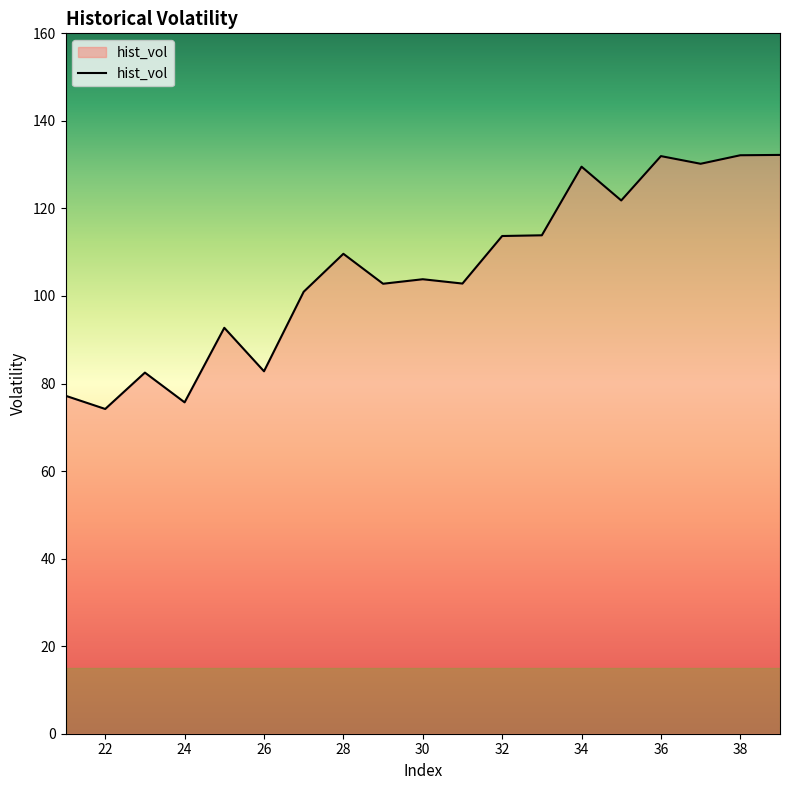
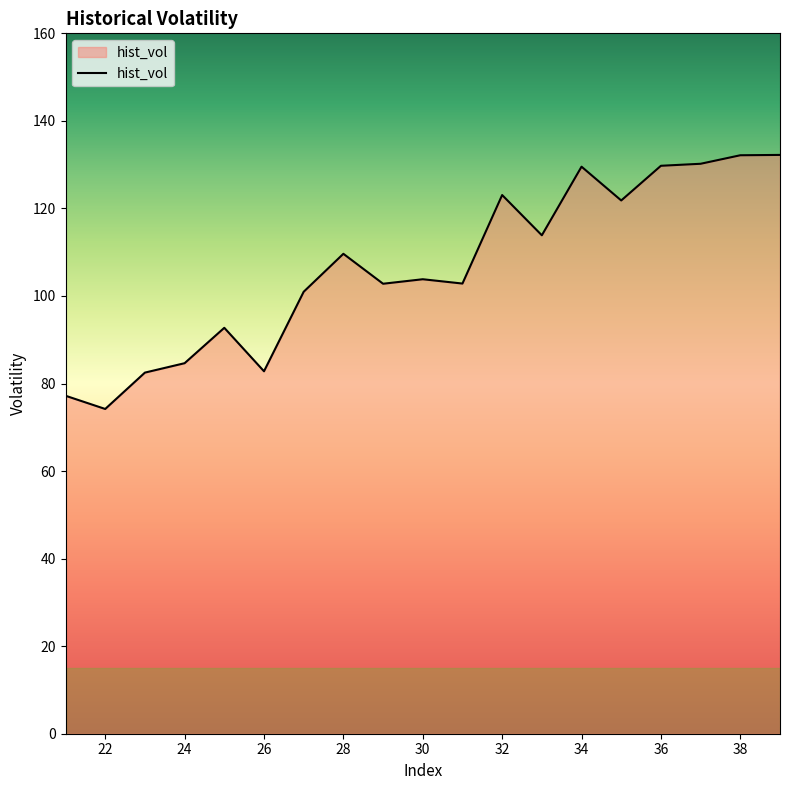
  {
    "22": 74,
-   "24": 76,
+   "24": 85,
    "26": 83,
    "28": 110,
    "30": 104,
-   "32": 114,
+   "32": 123,
    "34": 130,
-   "36": 132,
+   "36": 130,
    "38": 132
  }
